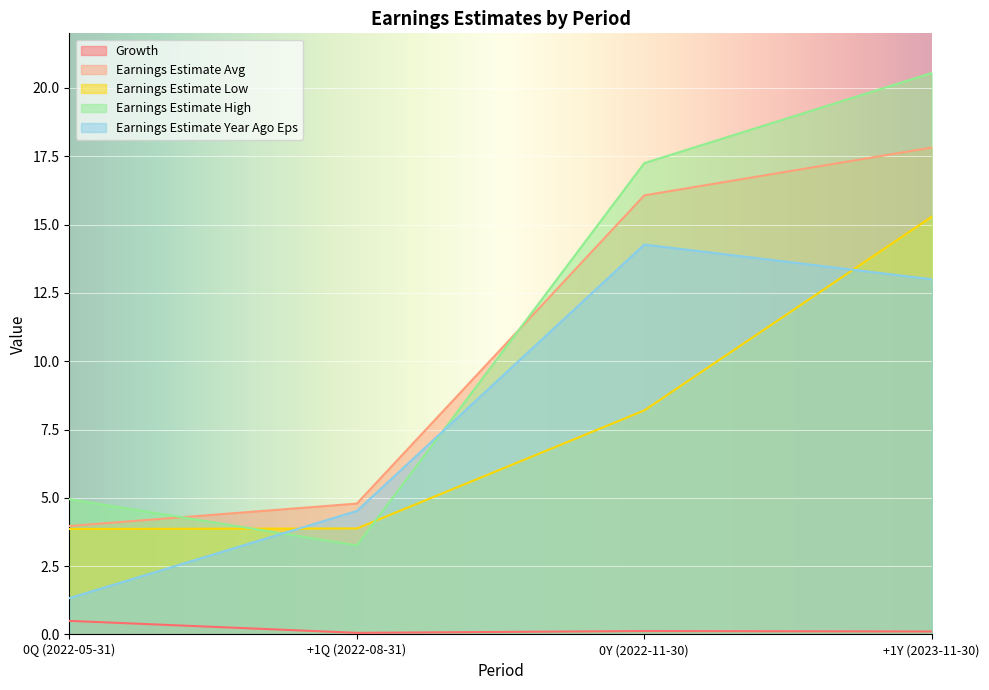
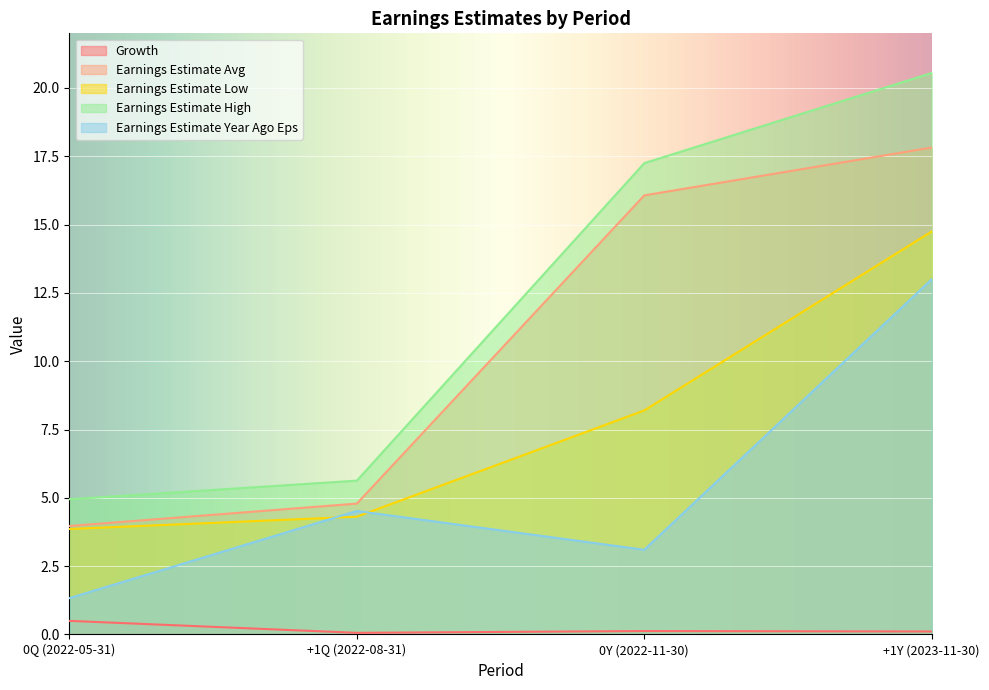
  {
    "Earnings Estimate Low": {
      "0Q (2022-05-31)": 3.9,
-     "+1Q (2022-08-31)": 3.9,
+     "+1Q (2022-08-31)": 4.3,
      "0Y (2022-11-30)": 8.2,
-     "+1Y (2023-11-30)": 15.3
+     "+1Y (2023-11-30)": 14.8
    },
    "Earnings Estimate High": {
      "0Q (2022-05-31)": 5.0,
-     "+1Q (2022-08-31)": 3.3,
+     "+1Q (2022-08-31)": 5.6,
      "0Y (2022-11-30)": 17.3,
      "+1Y (2023-11-30)": 20.6
    },
    "Earnings Estimate Year Ago Eps": {
      "0Q (2022-05-31)": 1.3,
      "+1Q (2022-08-31)": 4.5,
-     "0Y (2022-11-30)": 14.3,
+     "0Y (2022-11-30)": 3.1,
      "+1Y (2023-11-30)": 13.0
    }
  }
